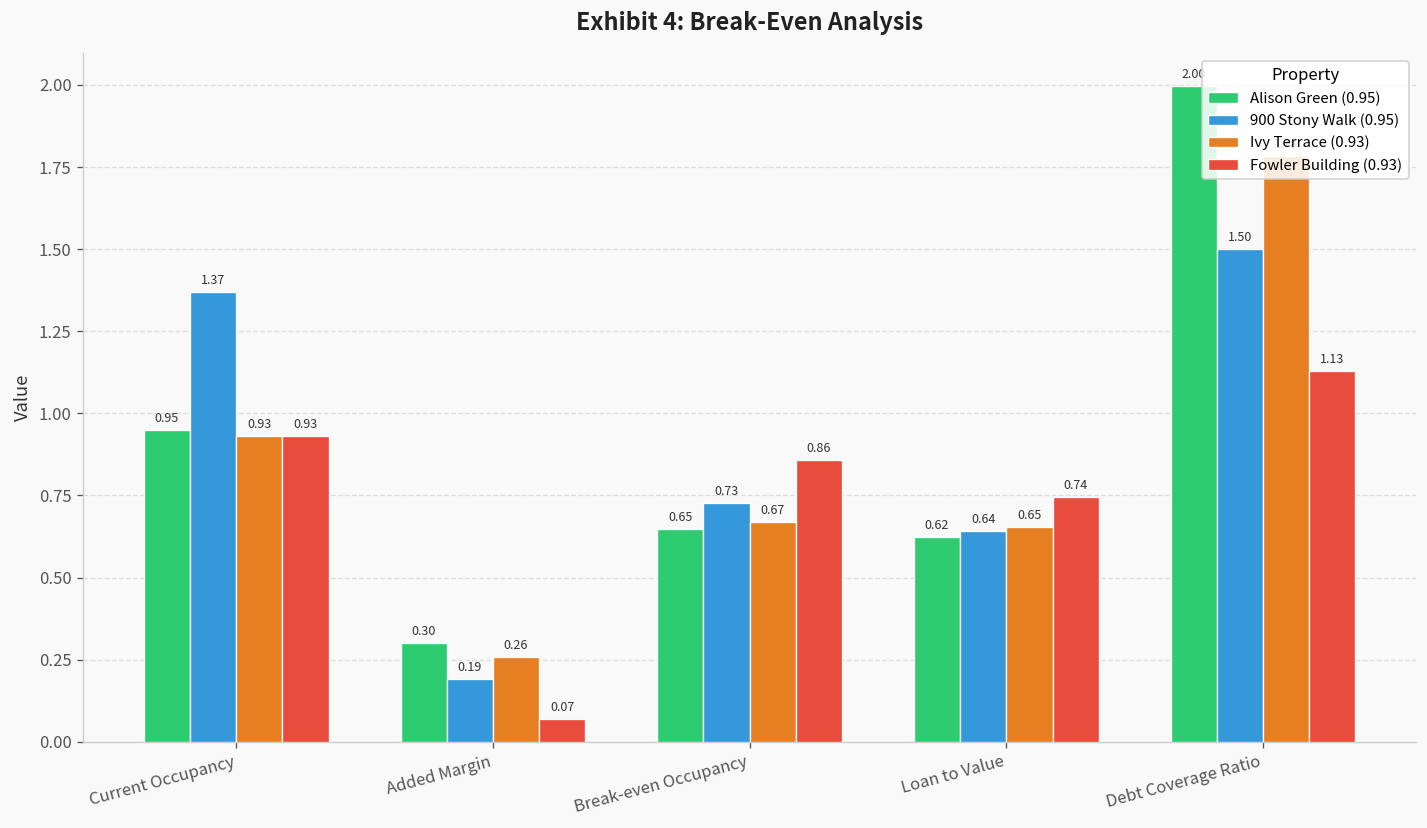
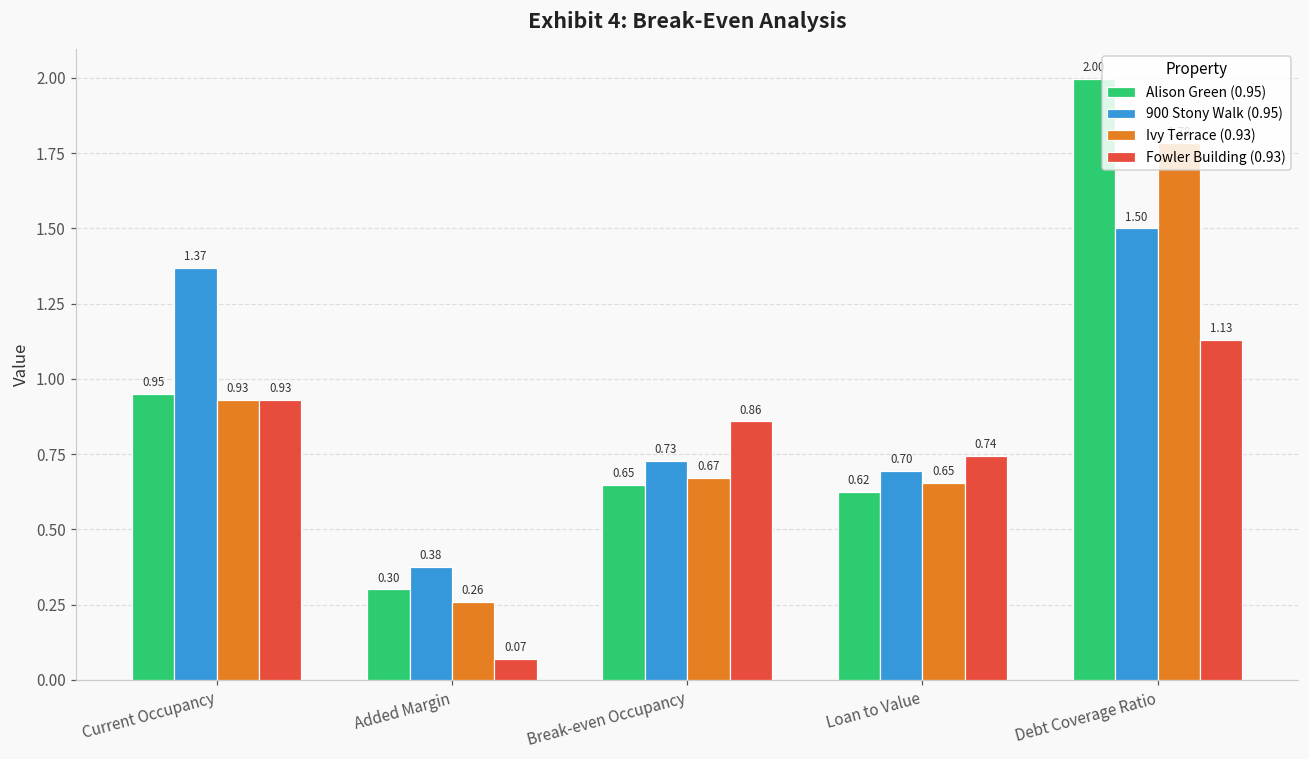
  {
    "Alison Green (0.95)": {
      "Current Occupancy": 0.95,
      "Added Margin": 0.30,
      "Break-even Occupancy": 0.65,
      "Loan to Value": 0.62
    },
    "900 Stony Walk (0.95)": {
      "Current Occupancy": 1.37,
-     "Added Margin": 0.19,
+     "Added Margin": 0.38,
      "Break-even Occupancy": 0.73,
-     "Loan to Value": 0.64,
+     "Loan to Value": 0.70,
      "Debt Coverage Ratio": 1.50
    }
  }
